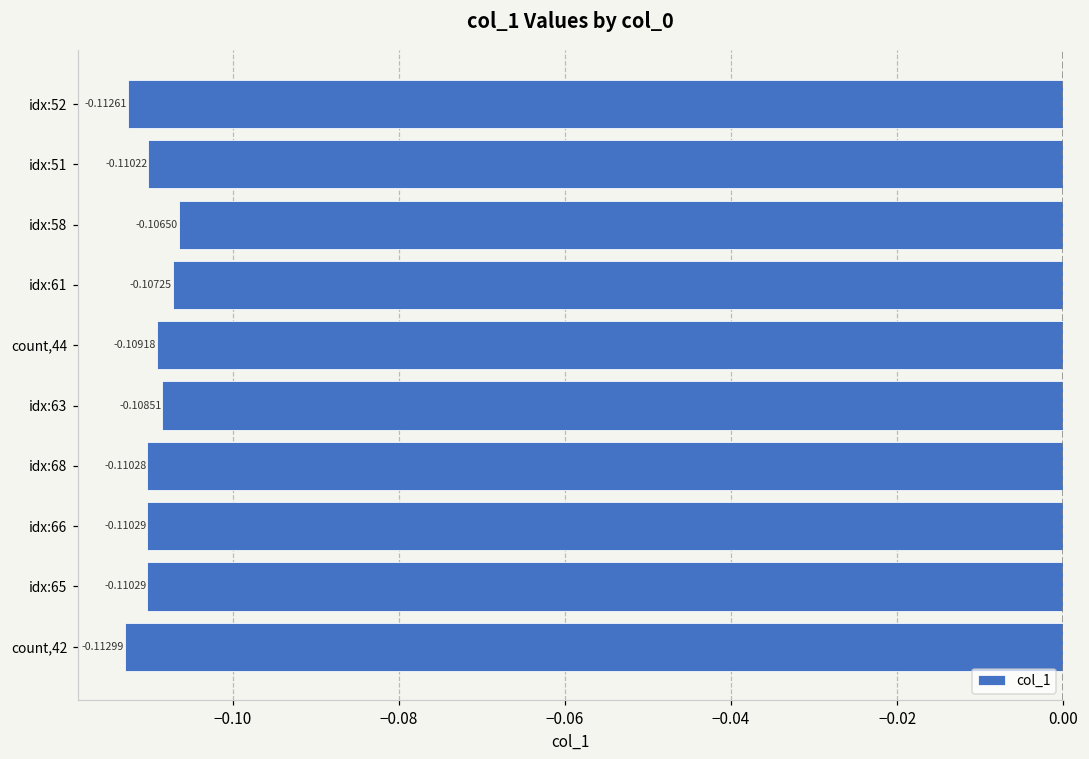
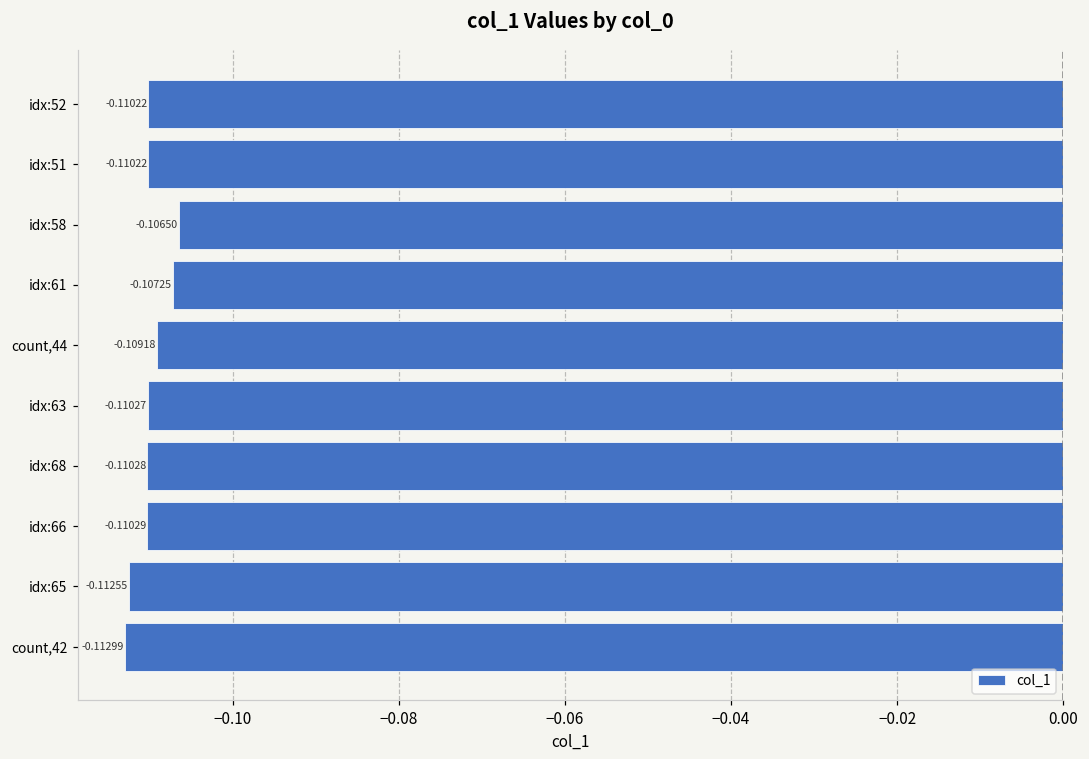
  {
-   "idx:52": -0.11261,
+   "idx:52": -0.11022,
    "idx:51": -0.11022,
    "idx:58": -0.10650,
    "idx:61": -0.10725,
    "count,44": -0.10918,
-   "idx:63": -0.10851,
+   "idx:63": -0.11027,
    "idx:68": -0.11028,
    "idx:66": -0.11029,
-   "idx:65": -0.11029,
+   "idx:65": -0.11255,
    "count,42": -0.11299
  }
